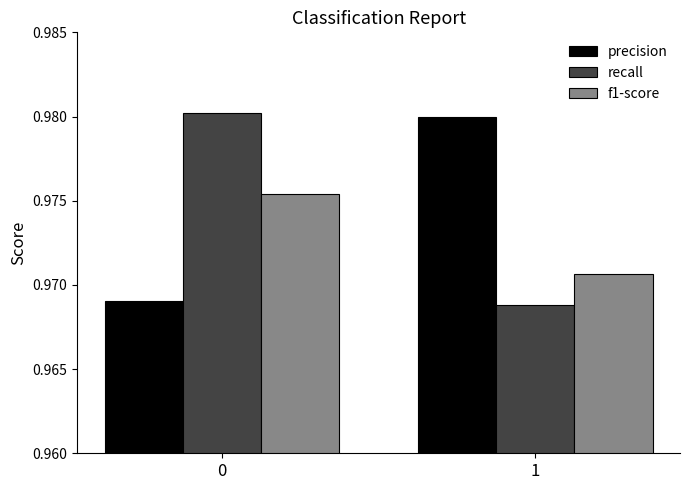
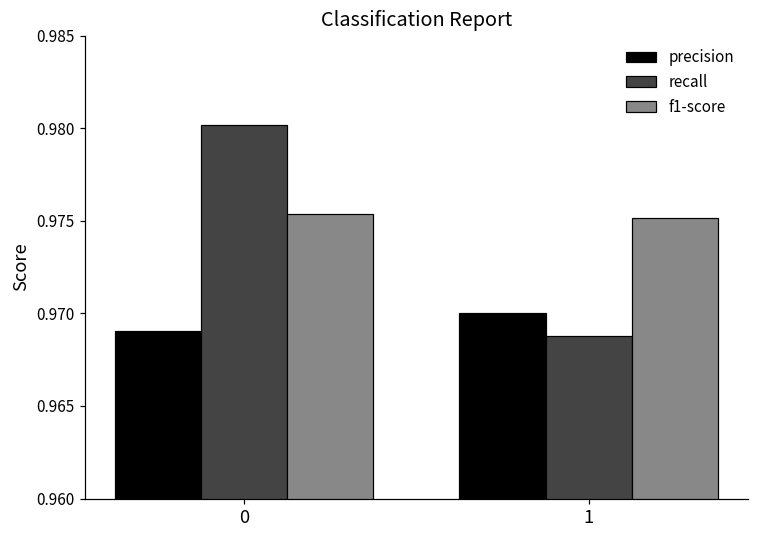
  {
    "precision": {
      "0": 0.9690,
-     "1": 0.98
+     "1": 0.97
    },
    "recall": {
      "0": 0.9802,
      "1": 0.9688
    },
    "f1-score": {
      "0": 0.9754,
-     "1": 0.9707
+     "1": 0.9751
    }
  }
